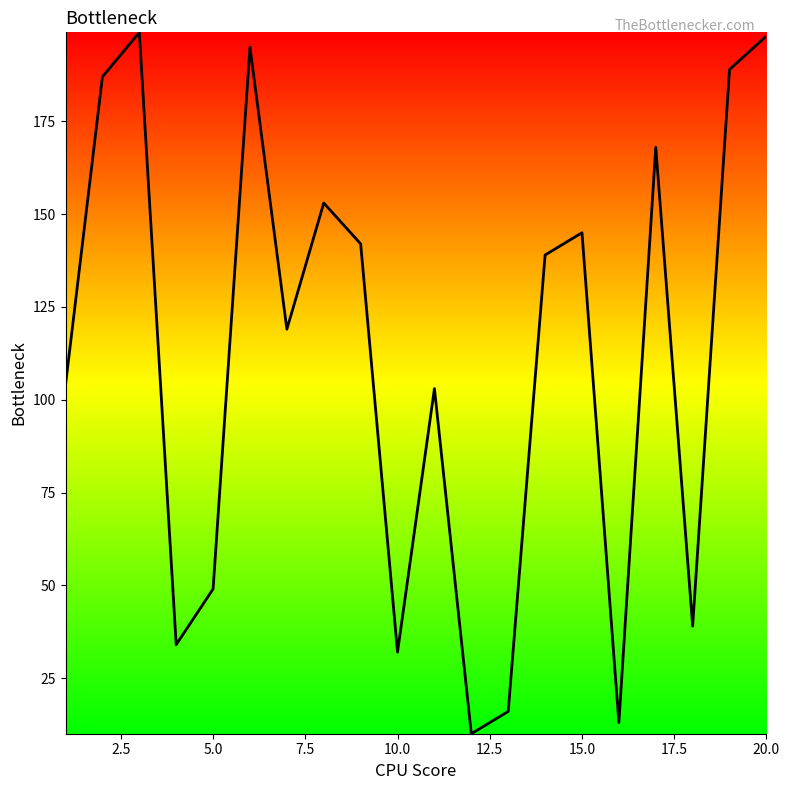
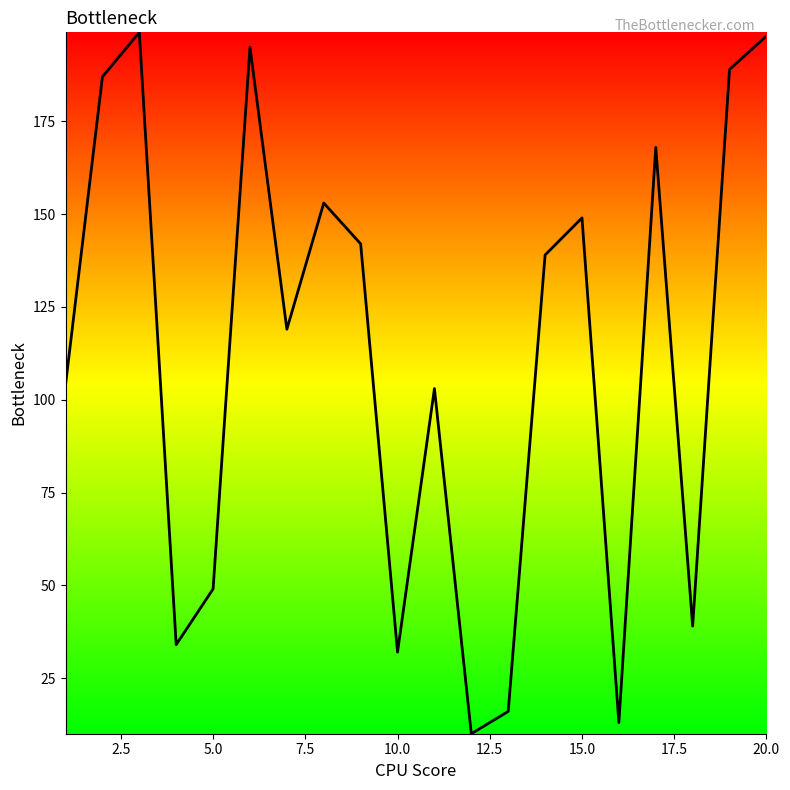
  {
    "5.0": 49,
    "10.0": 32,
-   "15.0": 145,
+   "15.0": 149,
    "20.0": 198
  }
